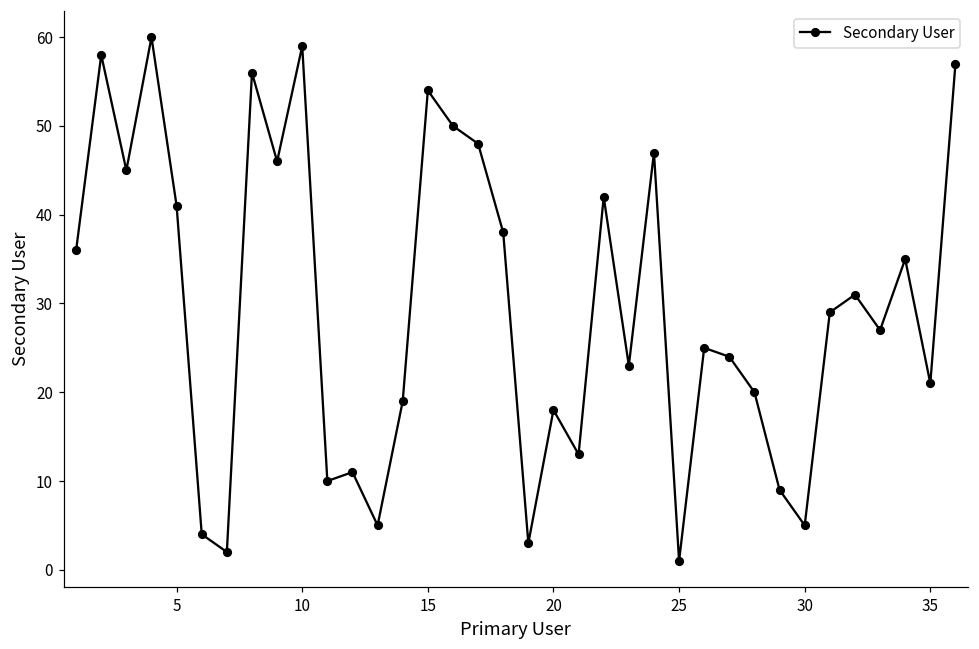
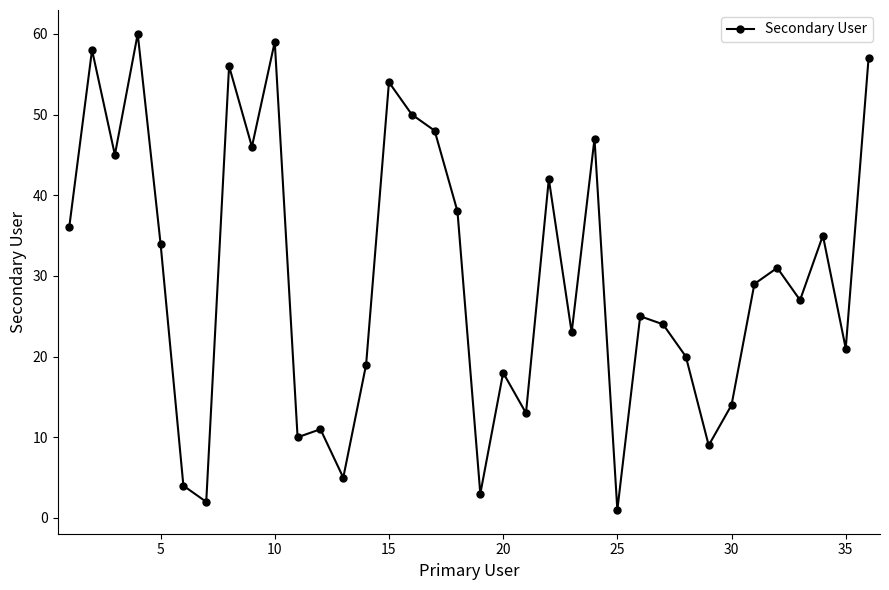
  {
-   "5": 41,
+   "5": 34,
    "10": 59,
    "15": 54,
    "20": 18,
    "25": 1,
-   "30": 5,
+   "30": 14,
    "35": 21
  }
